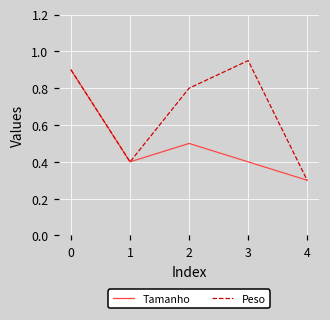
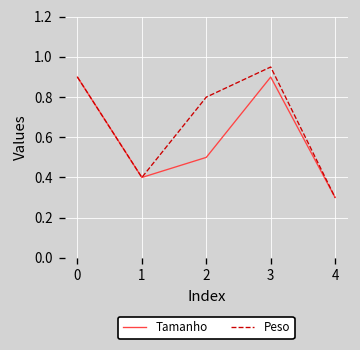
  {
    "Tamanho": {
      "2": 0.5,
-     "3": 0.4
+     "3": 0.9
    },
    "Peso": {
      "2": 0.8,
      "3": 0.95
    }
  }
